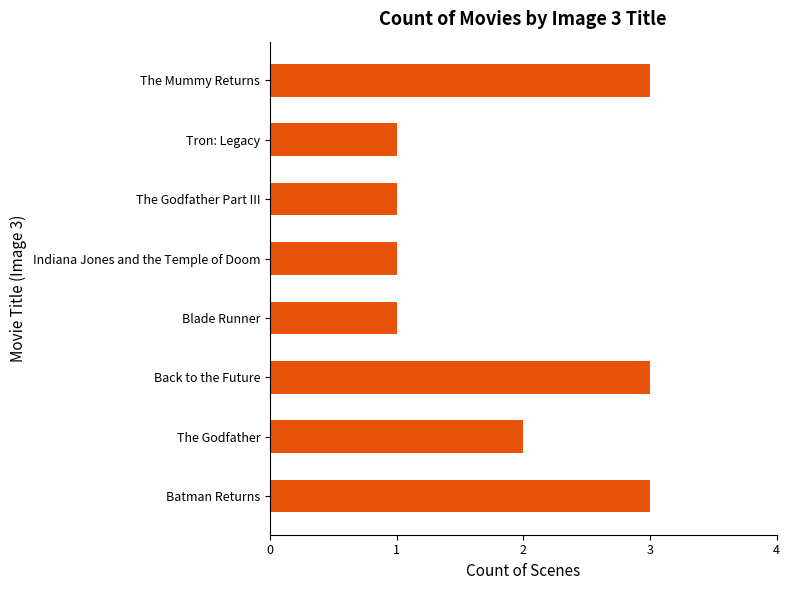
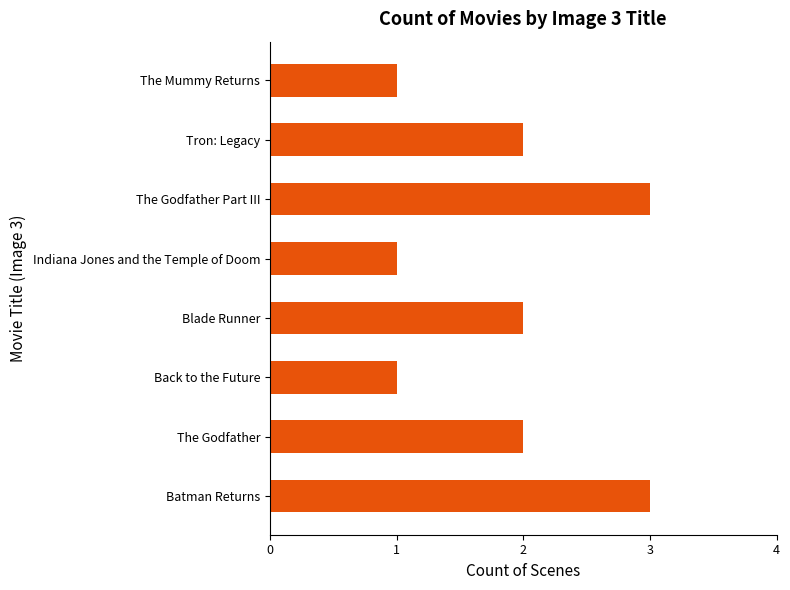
  {
-   "The Mummy Returns": 3,
-   "Tron: Legacy": 1,
-   "The Godfather Part III": 1,
+   "The Mummy Returns": 1,
+   "Tron: Legacy": 2,
+   "The Godfather Part III": 3,
    "Indiana Jones and the Temple of Doom": 1,
-   "Blade Runner": 1,
-   "Back to the Future": 3,
+   "Blade Runner": 2,
+   "Back to the Future": 1,
    "The Godfather": 2,
    "Batman Returns": 3
  }
